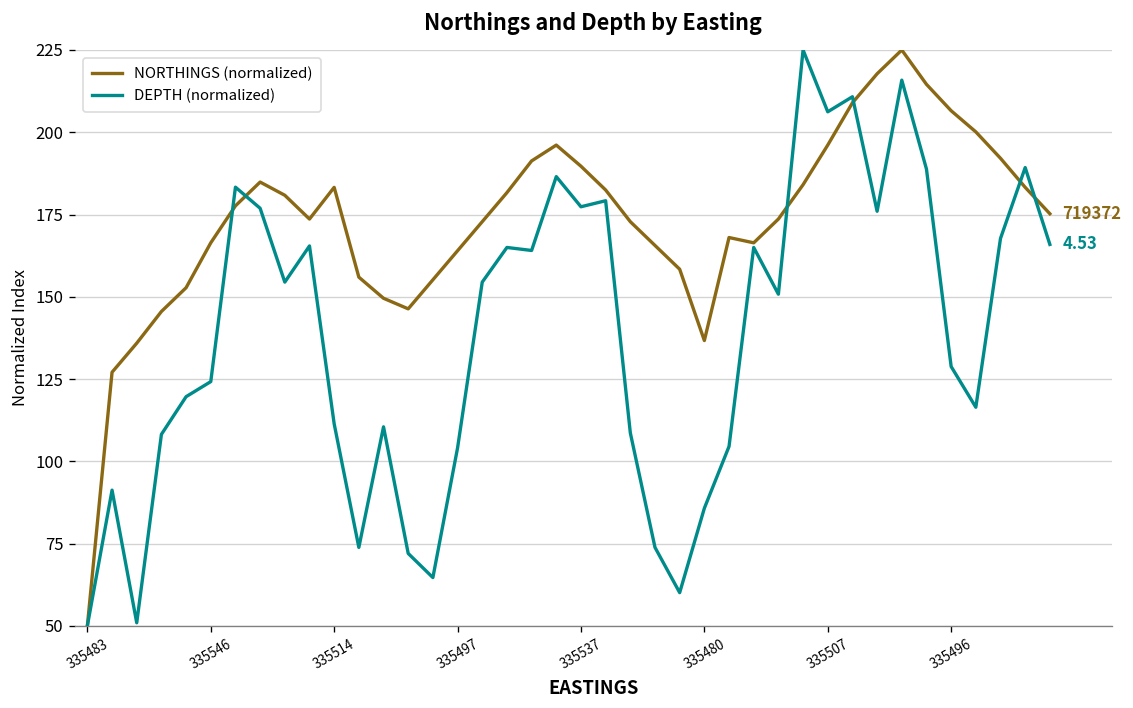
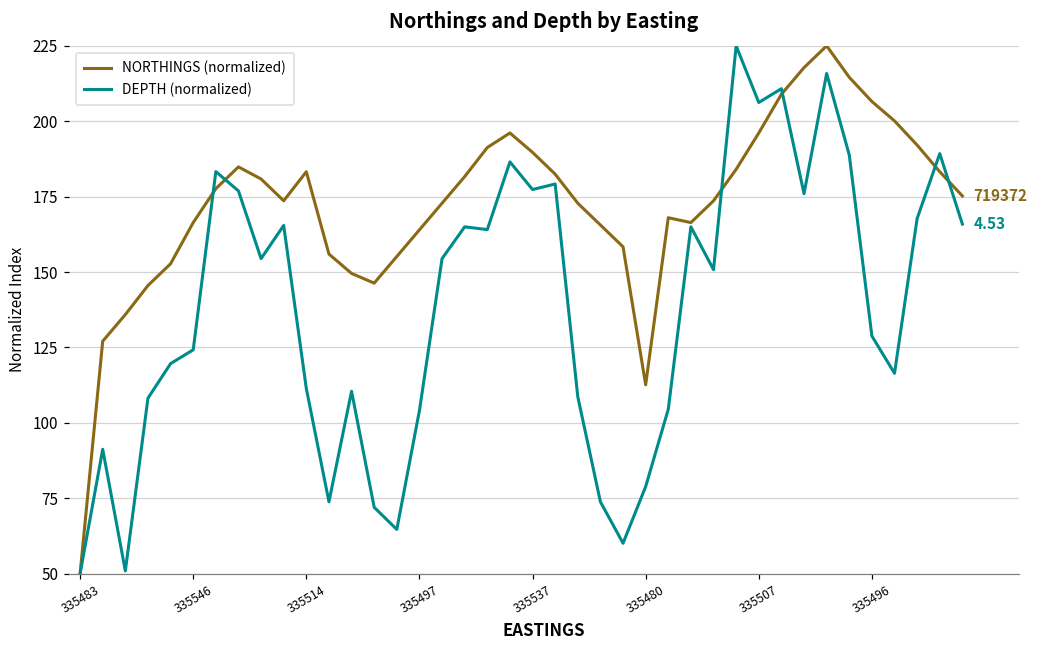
  {
    "NORTHINGS (normalized)": {
      "335546": 166,
      "335514": 183,
      "335497": 164,
      "335537": 190,
-     "335480": 137,
+     "335480": 113,
      "335507": 196,
      "335496": 207
    },
    "DEPTH (normalized)": {
      "335546": 124,
      "335514": 111,
      "335497": 104,
      "335537": 177,
-     "335480": 86,
+     "335480": 79,
      "335507": 206,
      "335496": 129
    }
  }
